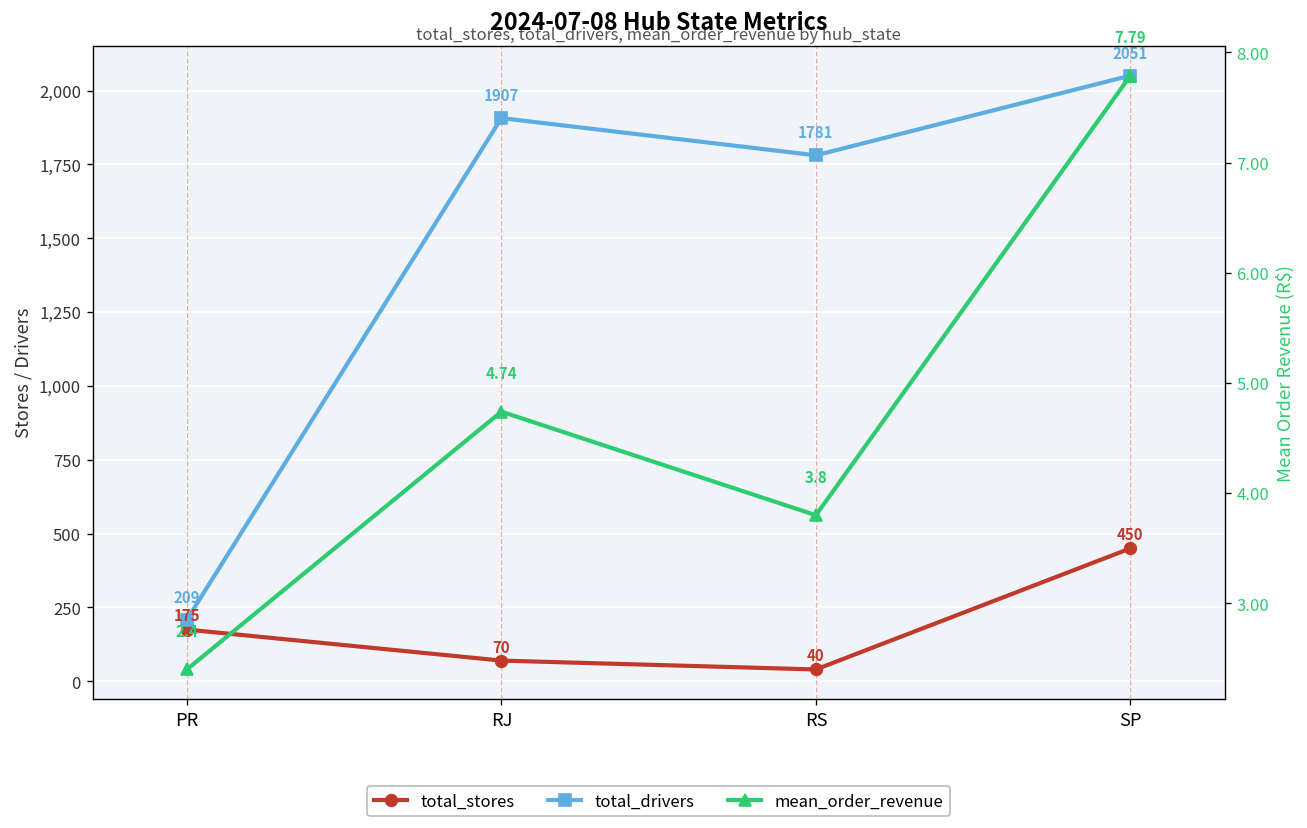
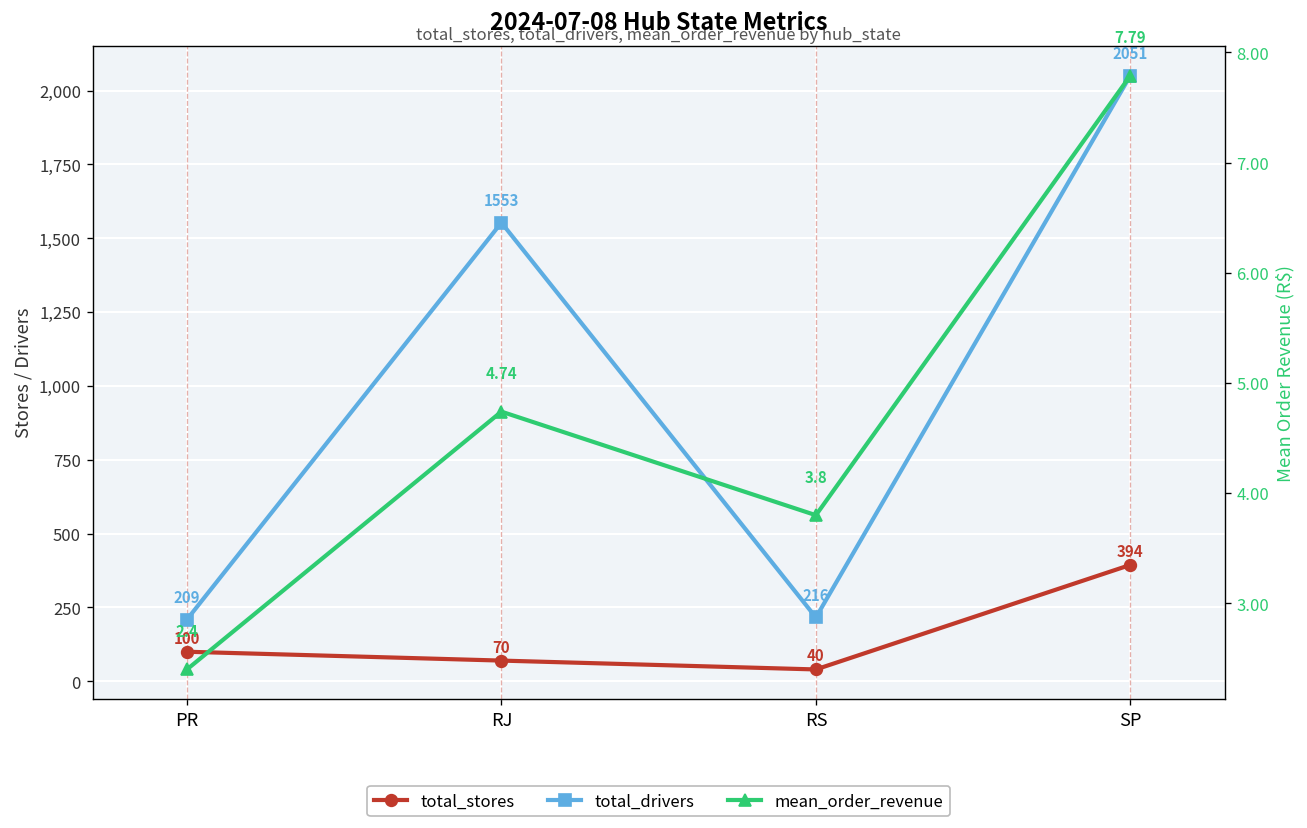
  {
    "total_stores": {
-     "PR": 175,
+     "PR": 100,
      "RJ": 70,
      "RS": 40,
-     "SP": 450
+     "SP": 394
    },
    "total_drivers": {
      "PR": 209,
-     "RJ": 1907,
-     "RS": 1781,
+     "RJ": 1553,
+     "RS": 216,
      "SP": 2051
    },
    "mean_order_revenue": {
      "RJ": 4.74,
      "RS": 3.8,
      "SP": 7.79
    }
  }
